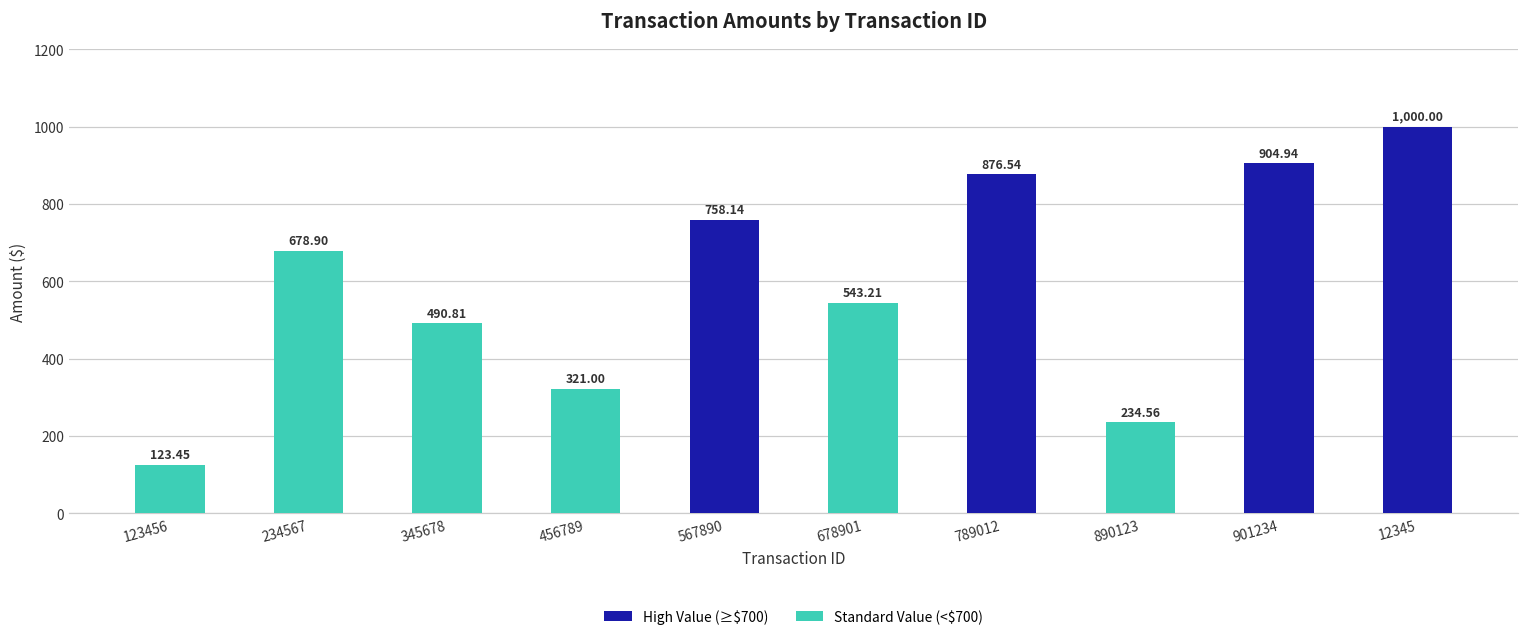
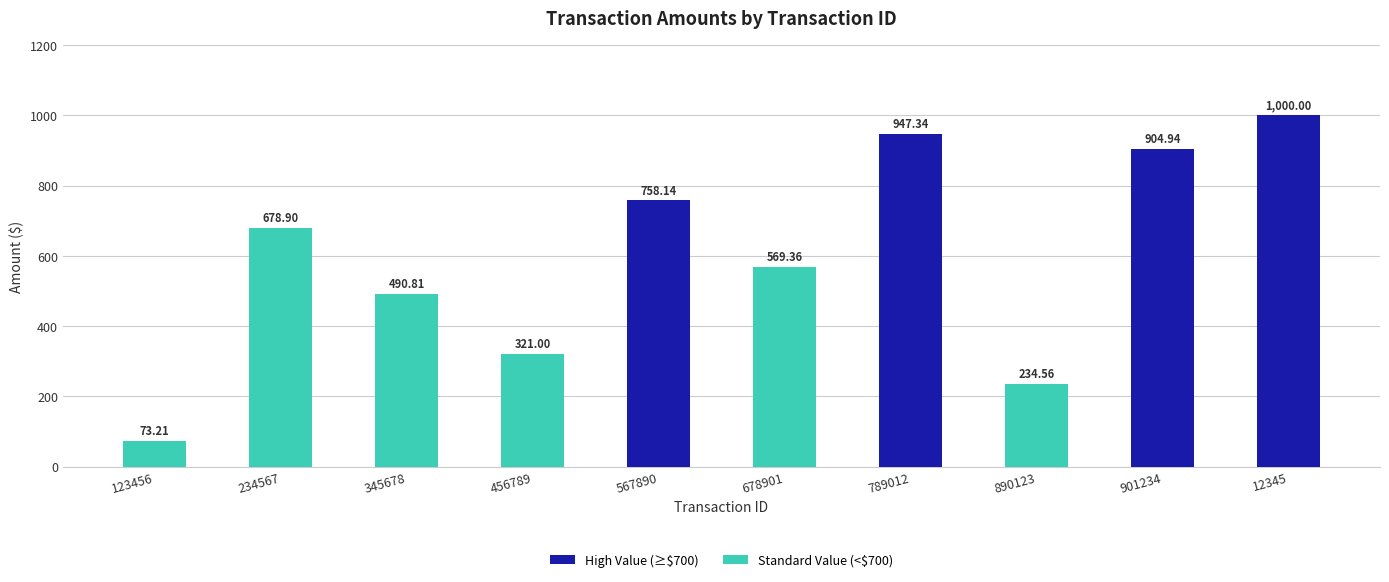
  {
-   "123456": "123.45",
+   "123456": "73.21",
    "234567": "678.90",
    "345678": "490.81",
    "456789": "321.00",
    "567890": "758.14",
-   "678901": "543.21",
-   "789012": "876.54",
+   "678901": "569.36",
+   "789012": "947.34",
    "890123": "234.56",
    "901234": "904.94",
    "12345": "1,000.00"
  }
